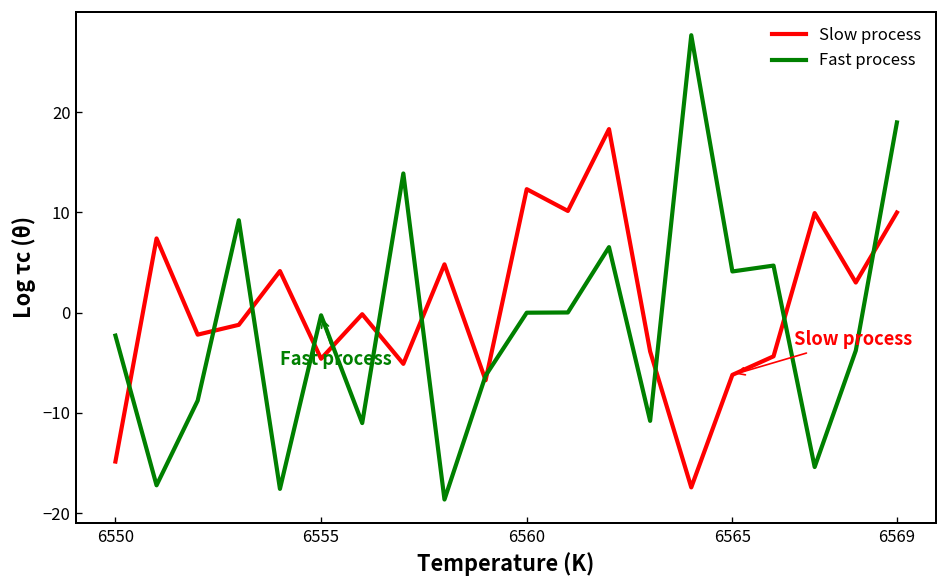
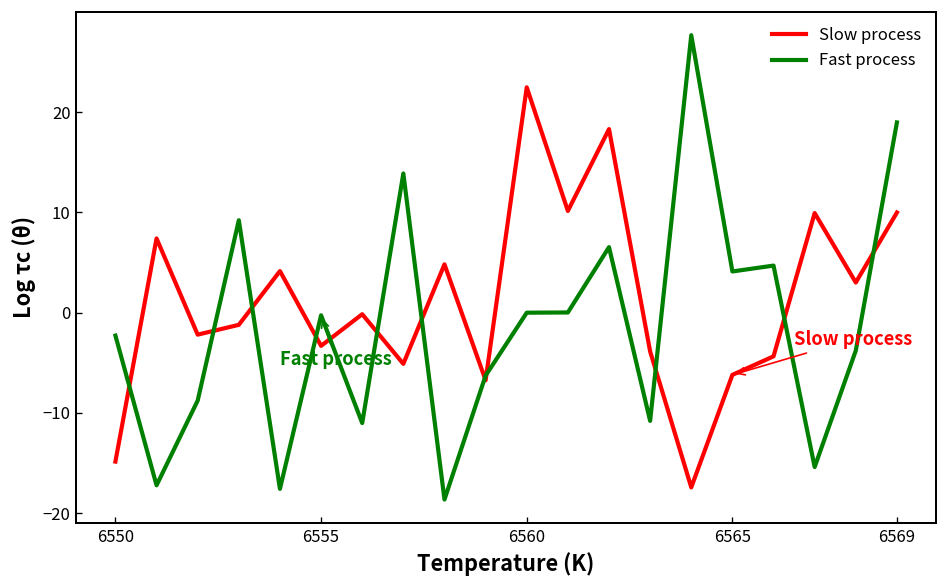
  {
    "Slow process": {
      "6550": -15,
-     "6555": -5,
-     "6560": 12,
+     "6555": -3,
+     "6560": 22,
      "6565": -6,
      "6569": 10
    },
    "Fast process": {
      "6550": -2,
      "6555": 0,
      "6560": 0,
      "6565": 4,
      "6569": 19
    }
  }
